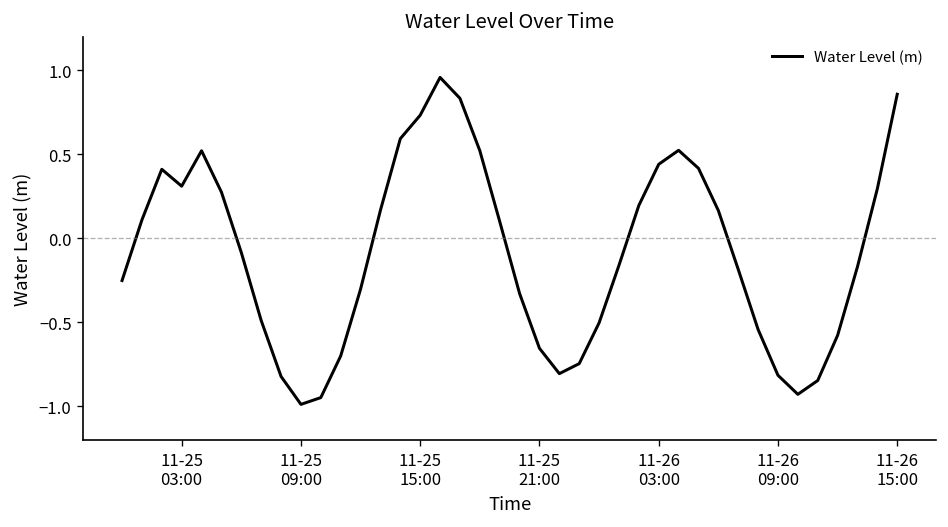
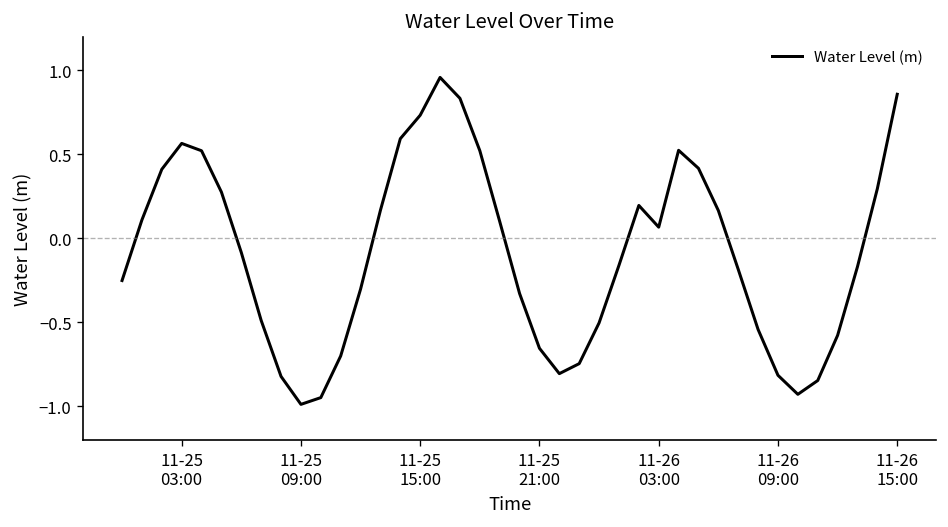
  {
-   "11-25 03:00": 0.31,
+   "11-25 03:00": 0.56,
    "11-25 09:00": -0.99,
    "11-25 15:00": 0.73,
    "11-25 21:00": -0.65,
-   "11-26 03:00": 0.44,
+   "11-26 03:00": 0.07,
    "11-26 09:00": -0.81,
    "11-26 15:00": 0.86
  }
